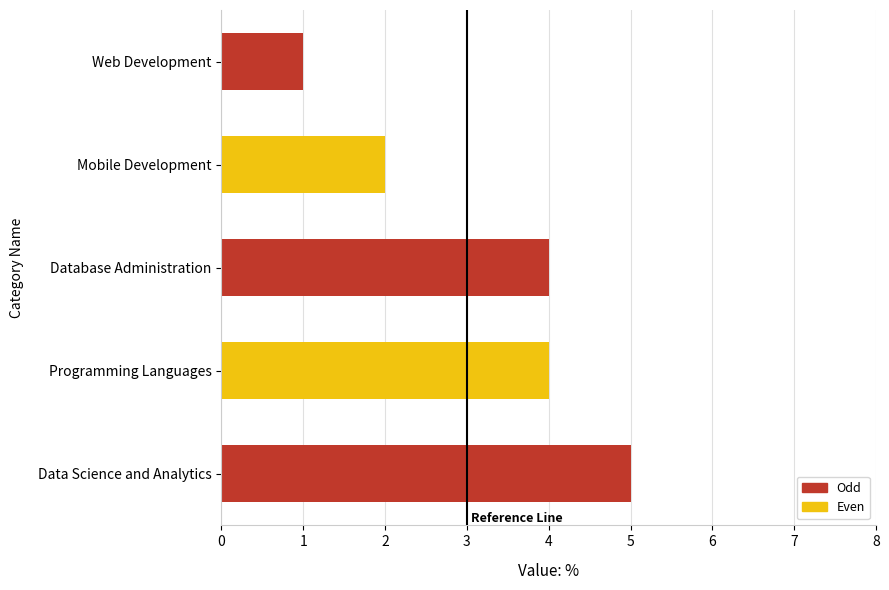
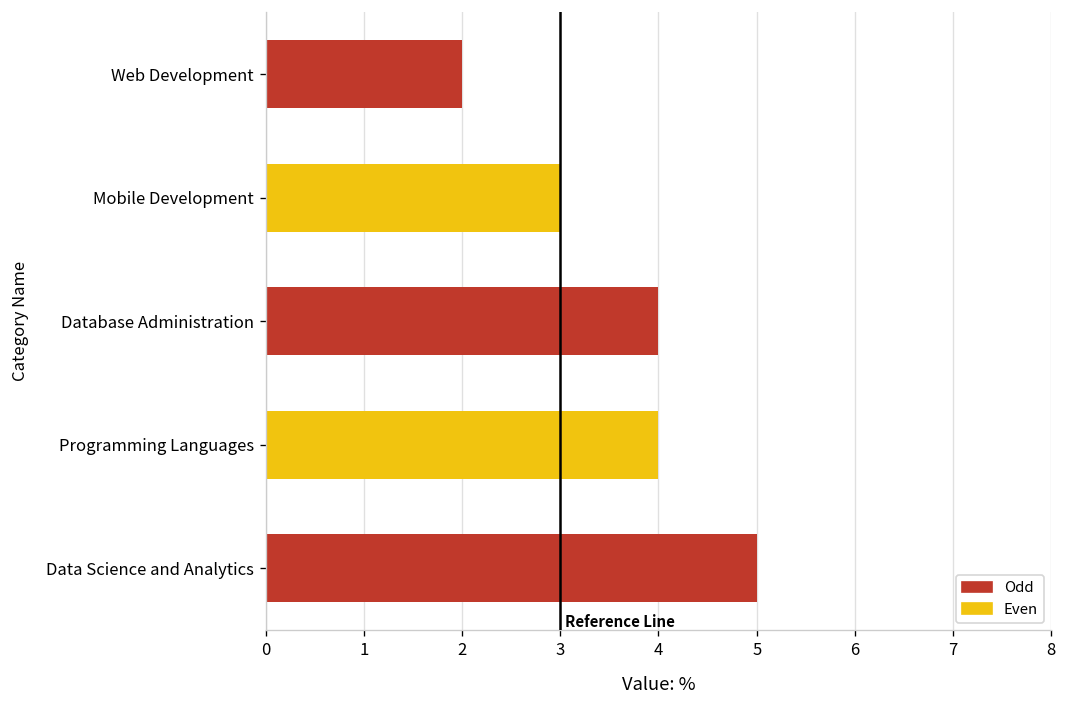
  {
-   "Web Development": 1,
-   "Mobile Development": 2,
+   "Web Development": 2,
+   "Mobile Development": 3,
    "Database Administration": 4,
    "Programming Languages": 4,
    "Data Science and Analytics": 5
  }
